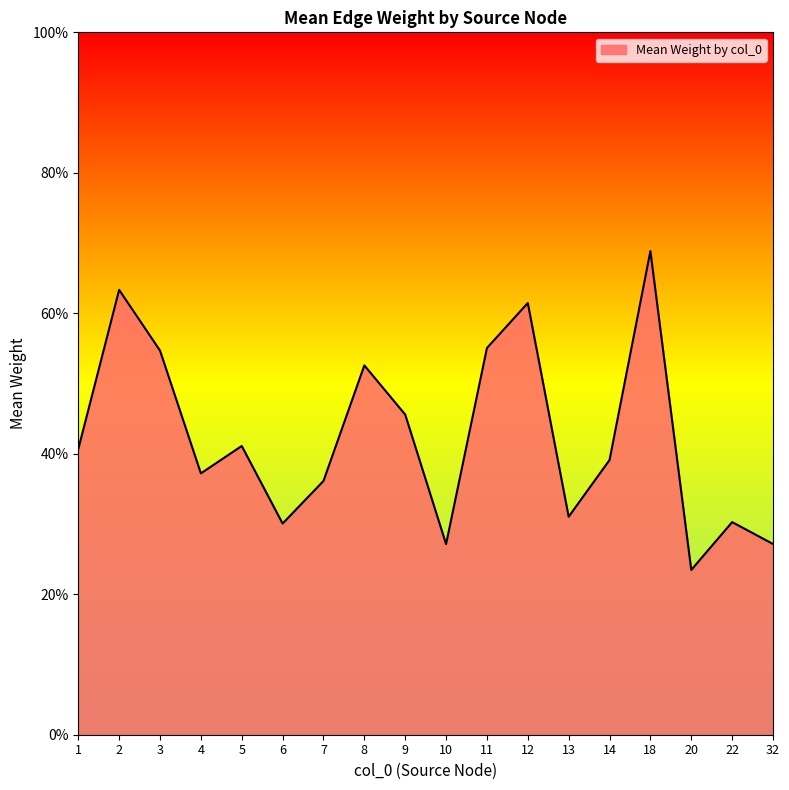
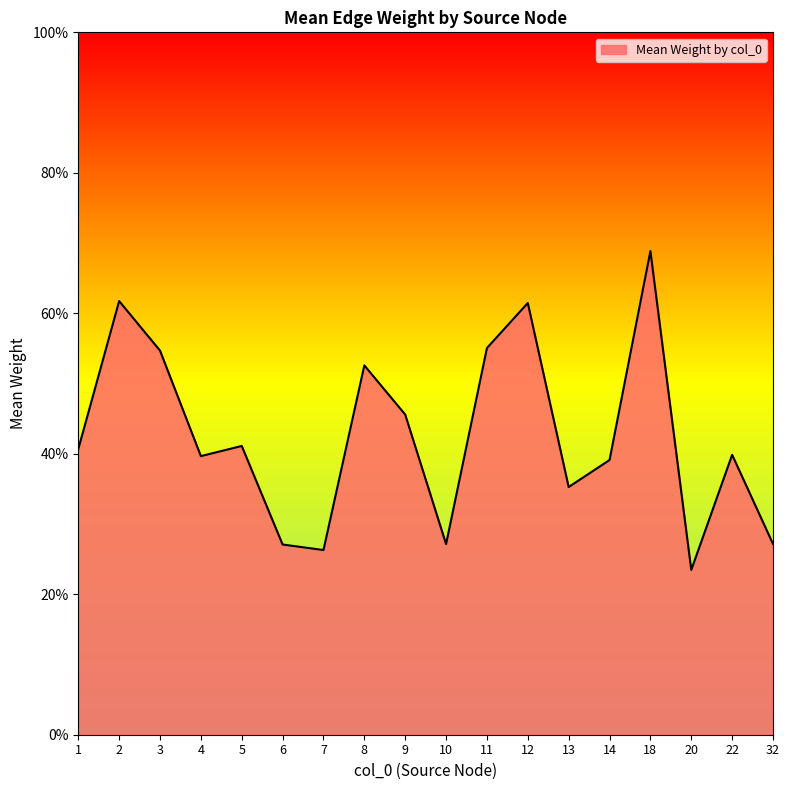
  {
    "1": "41%",
-   "2": "63%",
+   "2": "62%",
    "3": "55%",
-   "4": "37%",
+   "4": "40%",
    "5": "41%",
-   "6": "30%",
-   "7": "36%",
+   "6": "27%",
+   "7": "26%",
    "8": "53%",
    "9": "46%",
    "10": "27%",
    "11": "55%",
    "12": "61%",
-   "13": "31%",
+   "13": "35%",
    "14": "39%",
    "18": "69%",
    "20": "23%",
-   "22": "30%",
+   "22": "40%",
    "32": "27%"
  }
